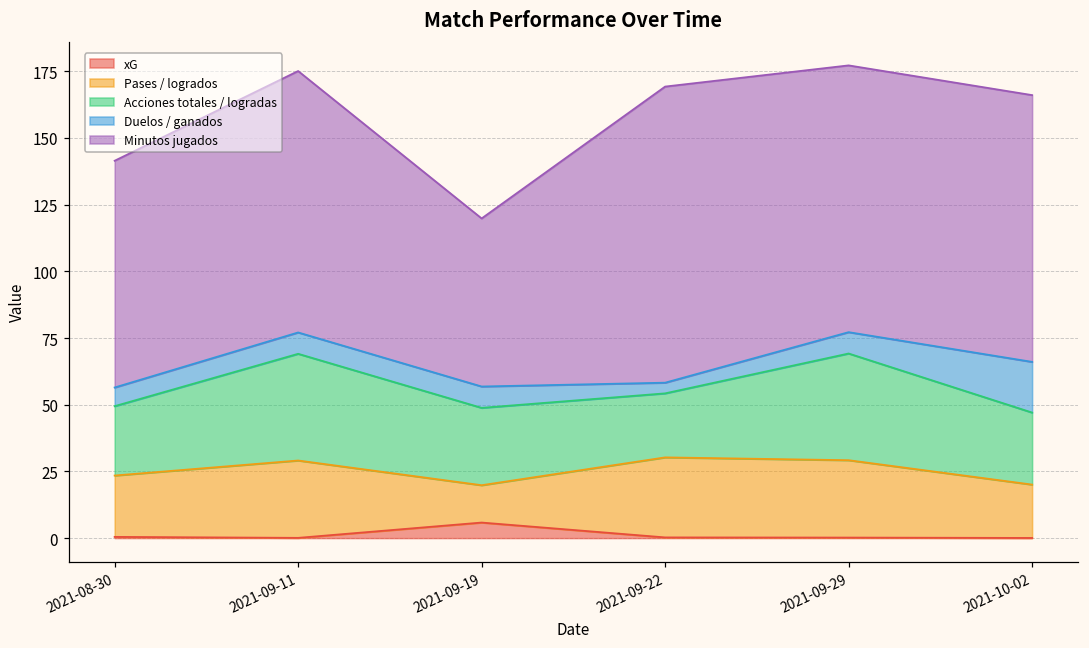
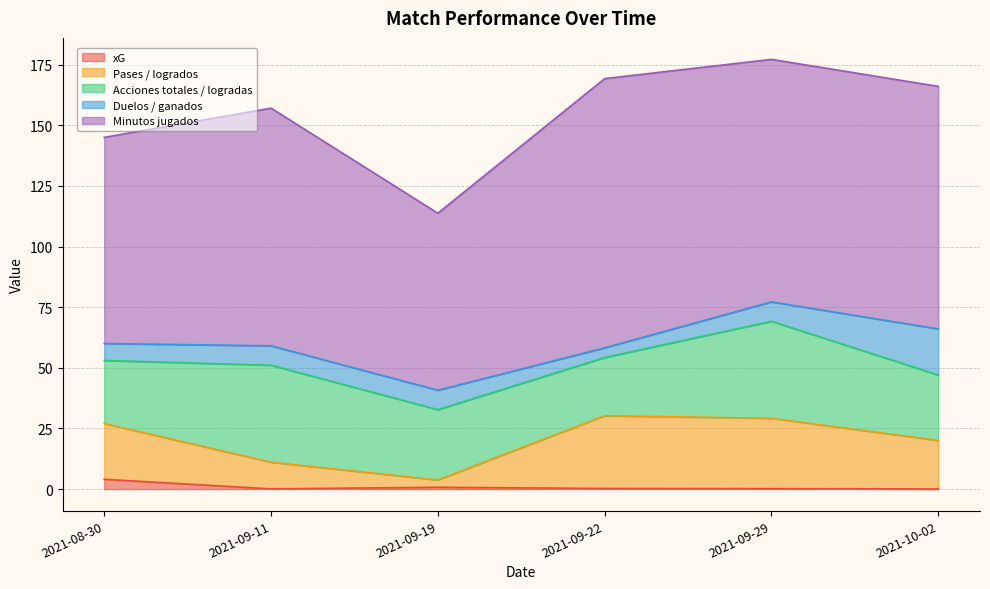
  {
    "xG": {
-     "2021-08-30": 0,
+     "2021-08-30": 4,
      "2021-09-11": 0,
-     "2021-09-19": 6,
+     "2021-09-19": 1,
      "2021-09-22": 0,
      "2021-09-29": 0,
      "2021-10-02": 0
    },
    "Pases / logrados": {
      "2021-08-30": 23,
-     "2021-09-11": 29,
-     "2021-09-19": 14,
+     "2021-09-11": 11,
+     "2021-09-19": 3,
      "2021-09-22": 30,
      "2021-09-29": 29,
      "2021-10-02": 20
    },
    "Acciones totales / logradas": {
      "2021-08-30": 26,
      "2021-09-11": 40,
      "2021-09-19": 29,
      "2021-09-22": 24,
      "2021-09-29": 40,
      "2021-10-02": 27
    },
    "Duelos / ganados": {
      "2021-08-30": 7,
      "2021-09-11": 8,
      "2021-09-19": 8,
      "2021-09-22": 4,
      "2021-09-29": 8,
      "2021-10-02": 19
    },
    "Minutos jugados": {
      "2021-08-30": 85,
      "2021-09-11": 98,
-     "2021-09-19": 63,
+     "2021-09-19": 73,
      "2021-09-22": 111,
      "2021-09-29": 100,
      "2021-10-02": 100
    }
  }
